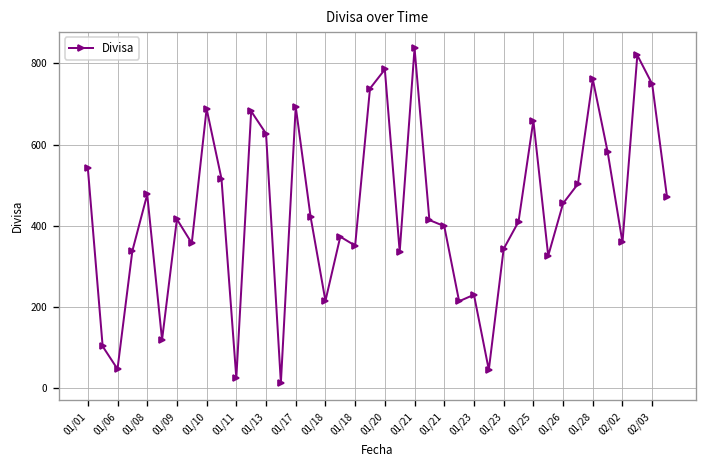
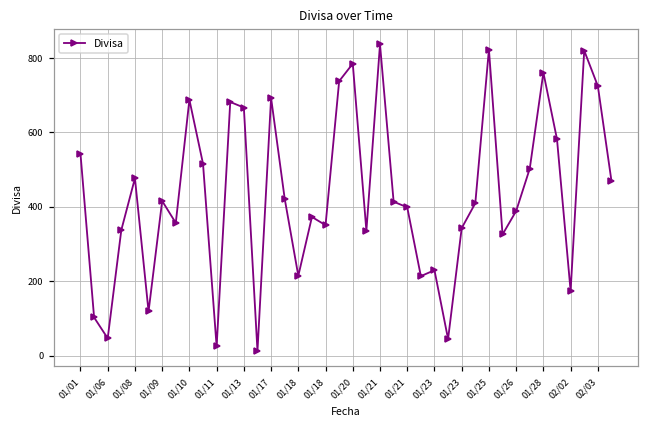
  {
    "01/01": 540,
    "01/06": 50,
    "01/08": 480,
    "01/09": 420,
    "01/10": 690,
    "01/11": 30,
-   "01/13": 630,
+   "01/13": 670,
    "01/17": 690,
    "01/20": 790,
-   "01/25": 660,
-   "01/26": 460,
+   "01/25": 820,
+   "01/26": 390,
    "01/28": 760,
-   "02/02": 360,
-   "02/03": 750
+   "02/02": 170,
+   "02/03": 730
  }
